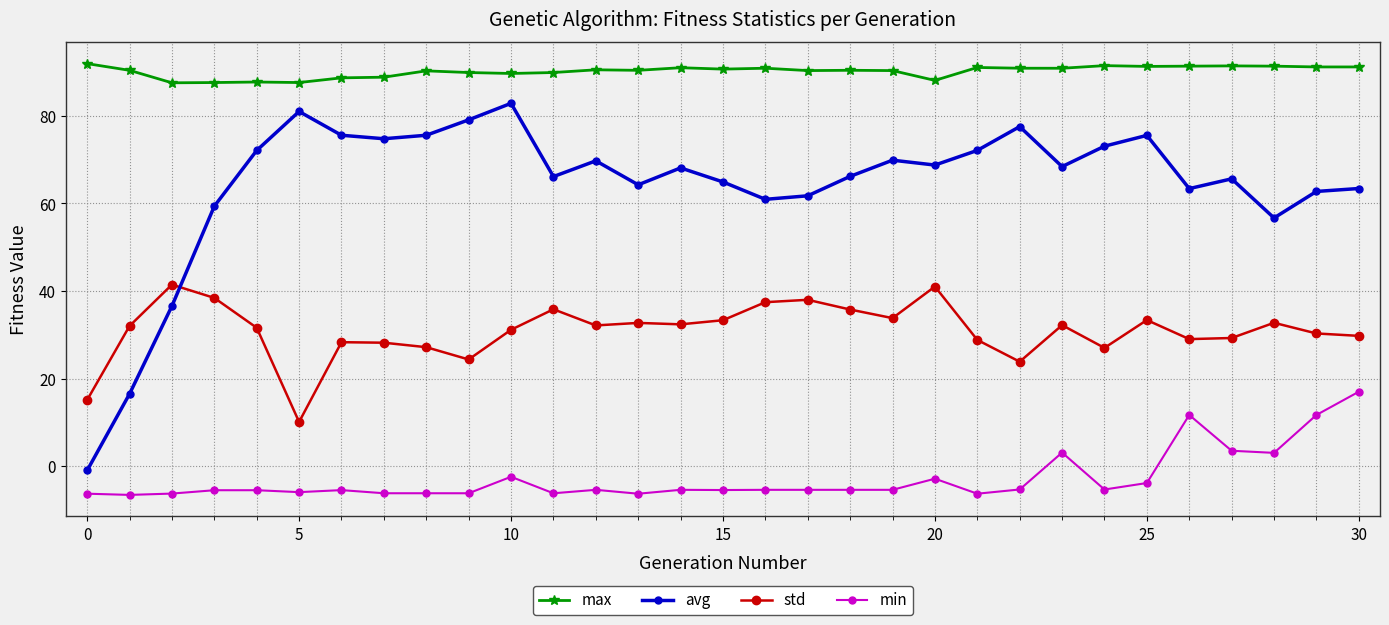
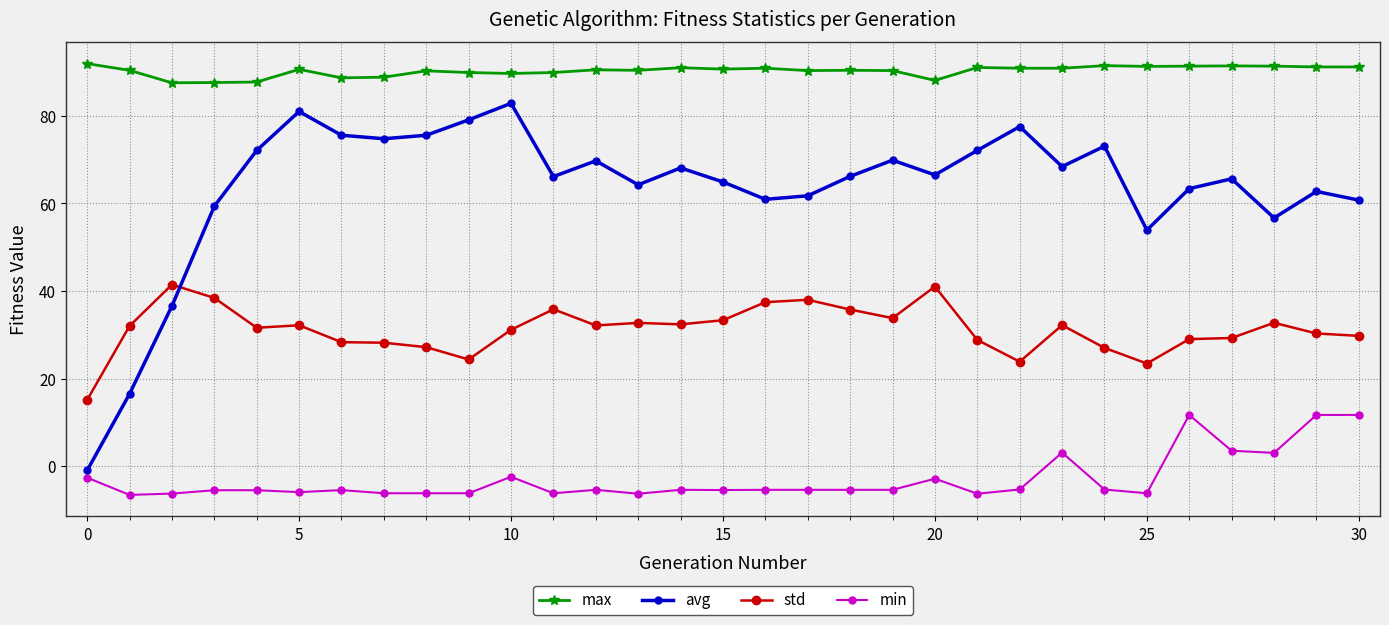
  {
    "max": {
      "0": 92,
-     "5": 88,
+     "5": 91,
      "10": 90,
      "15": 91,
      "20": 88,
      "25": 91,
      "30": 91
    },
    "avg": {
      "0": -1,
      "5": 81,
      "10": 83,
      "15": 65,
-     "20": 69,
-     "25": 76,
-     "30": 63
+     "20": 67,
+     "25": 54,
+     "30": 61
    },
    "std": {
      "0": 15,
-     "5": 10,
+     "5": 32,
      "10": 31,
      "15": 33,
      "20": 41,
-     "25": 33,
+     "25": 23,
      "30": 30
    },
    "min": {
-     "0": -6,
+     "0": -3,
      "5": -6,
      "10": -2,
      "15": -5,
      "20": -3,
-     "25": -4,
-     "30": 17
+     "25": -6,
+     "30": 12
    }
  }
